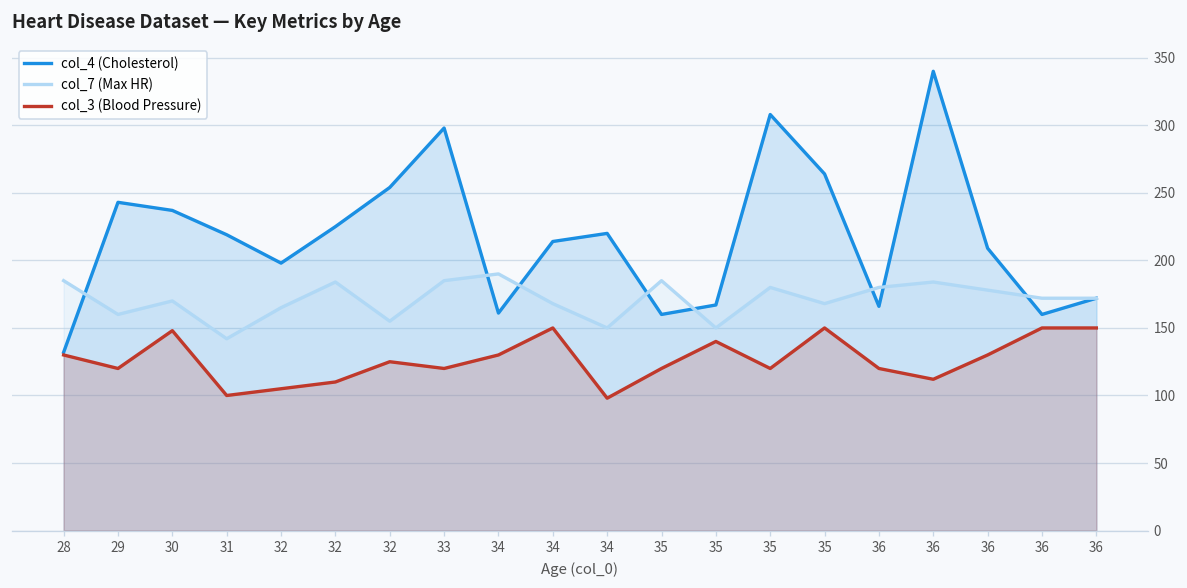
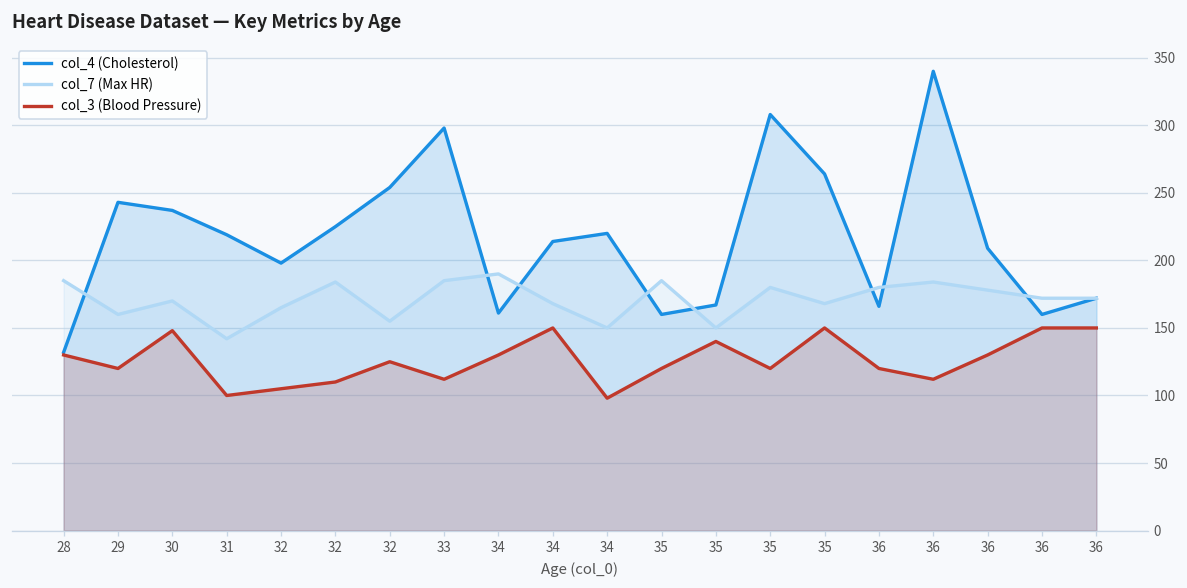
  {
    "col_4 (Cholesterol)": {
      "29": 243,
      "30": 237,
      "31": 219,
      "33": 298
    },
    "col_7 (Max HR)": {
      "28": 185,
      "29": 160,
      "30": 170,
      "31": 142,
      "33": 185
    },
    "col_3 (Blood Pressure)": {
      "29": 120,
      "30": 148,
      "31": 100,
-     "33": 120
+     "33": 112
    }
  }
